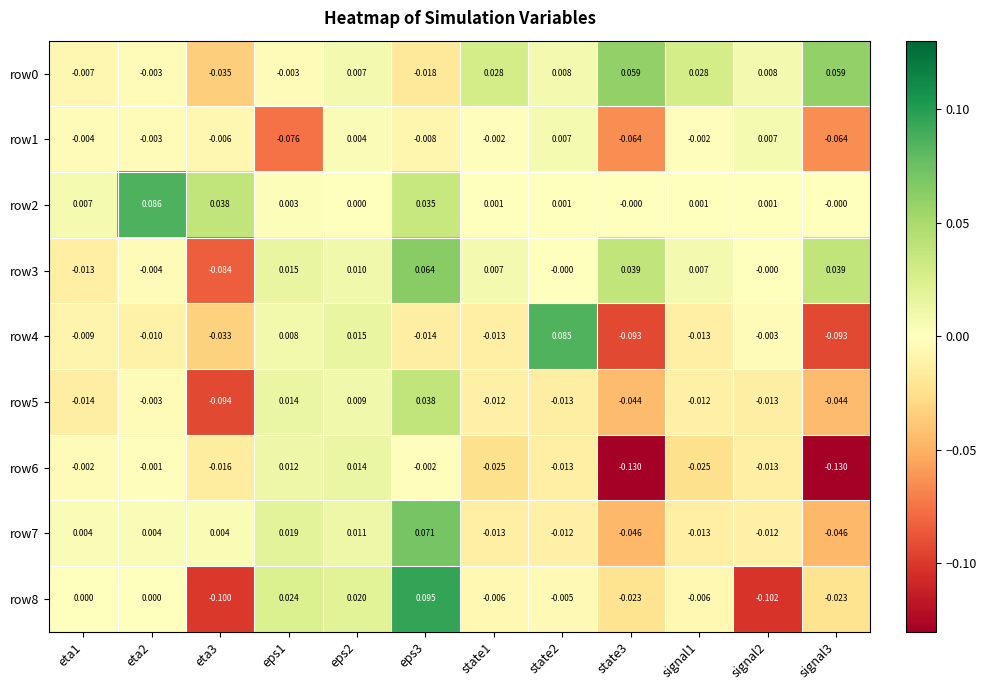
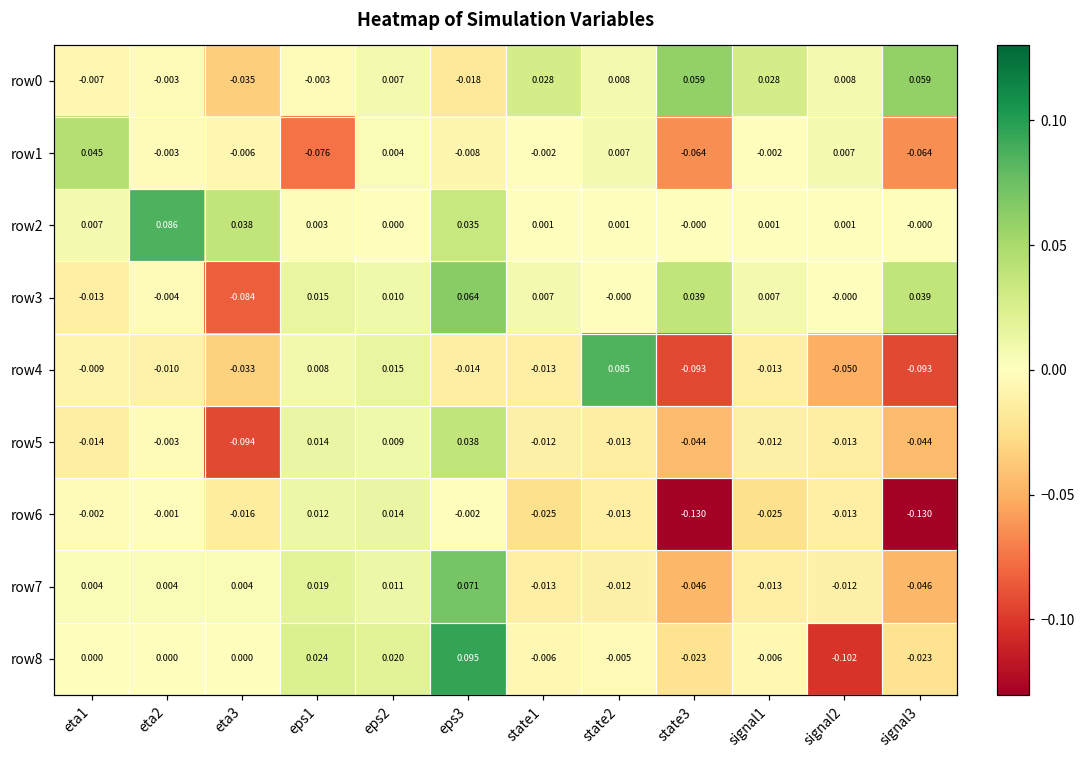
  {
    "row0": {
      "eta1": -0.007,
      "eta2": -0.003,
      "eta3": -0.035,
      "eps1": -0.003,
      "eps2": 0.007,
      "eps3": -0.018,
      "state1": 0.028,
      "state2": 0.008,
      "state3": 0.059,
      "signal1": 0.028,
      "signal2": 0.008,
      "signal3": 0.059
    },
    "row1": {
-     "eta1": -0.004,
+     "eta1": 0.045,
      "eta2": -0.003,
      "eta3": -0.006,
      "eps1": -0.076,
      "eps2": 0.004,
      "eps3": -0.008,
      "state1": -0.002,
      "state2": 0.007,
      "state3": -0.064,
      "signal1": -0.002,
      "signal2": 0.007,
      "signal3": -0.064
    },
    "row2": {
      "eta1": 0.007,
      "eta2": 0.086,
      "eta3": 0.038,
      "eps1": 0.003,
      "eps2": 0.000,
      "eps3": 0.035,
      "state1": 0.001,
      "state2": 0.001,
      "state3": -0.000,
      "signal1": 0.001,
      "signal2": 0.001,
      "signal3": -0.000
    },
    "row3": {
      "eta1": -0.013,
      "eta2": -0.004,
      "eta3": -0.084,
      "eps1": 0.015,
      "eps2": 0.010,
      "eps3": 0.064,
      "state1": 0.007,
      "state2": -0.000,
      "state3": 0.039,
      "signal1": 0.007,
      "signal2": -0.000,
      "signal3": 0.039
    },
    "row4": {
      "eta1": -0.009,
      "eta2": -0.010,
      "eta3": -0.033,
      "eps1": 0.008,
      "eps2": 0.015,
      "eps3": -0.014,
      "state1": -0.013,
      "state2": 0.085,
      "state3": -0.093,
      "signal1": -0.013,
-     "signal2": -0.003,
+     "signal2": -0.050,
      "signal3": -0.093
    },
    "row5": {
      "eta1": -0.014,
      "eta2": -0.003,
      "eta3": -0.094,
      "eps1": 0.014,
      "eps2": 0.009,
      "eps3": 0.038,
      "state1": -0.012,
      "state2": -0.013,
      "state3": -0.044,
      "signal1": -0.012,
      "signal2": -0.013,
      "signal3": -0.044
    },
    "row6": {
      "eta1": -0.002,
      "eta2": -0.001,
      "eta3": -0.016,
      "eps1": 0.012,
      "eps2": 0.014,
      "eps3": -0.002,
      "state1": -0.025,
      "state2": -0.013,
      "state3": -0.130,
      "signal1": -0.025,
      "signal2": -0.013,
      "signal3": -0.130
    },
    "row7": {
      "eta1": 0.004,
      "eta2": 0.004,
      "eta3": 0.004,
      "eps1": 0.019,
      "eps2": 0.011,
      "eps3": 0.071,
      "state1": -0.013,
      "state2": -0.012,
      "state3": -0.046,
      "signal1": -0.013,
      "signal2": -0.012,
      "signal3": -0.046
    },
    "row8": {
      "eta1": 0.000,
      "eta2": 0.000,
-     "eta3": -0.100,
+     "eta3": 0.000,
      "eps1": 0.024,
      "eps2": 0.020,
      "eps3": 0.095,
      "state1": -0.006,
      "state2": -0.005,
      "state3": -0.023,
      "signal1": -0.006,
      "signal2": -0.102,
      "signal3": -0.023
    }
  }
